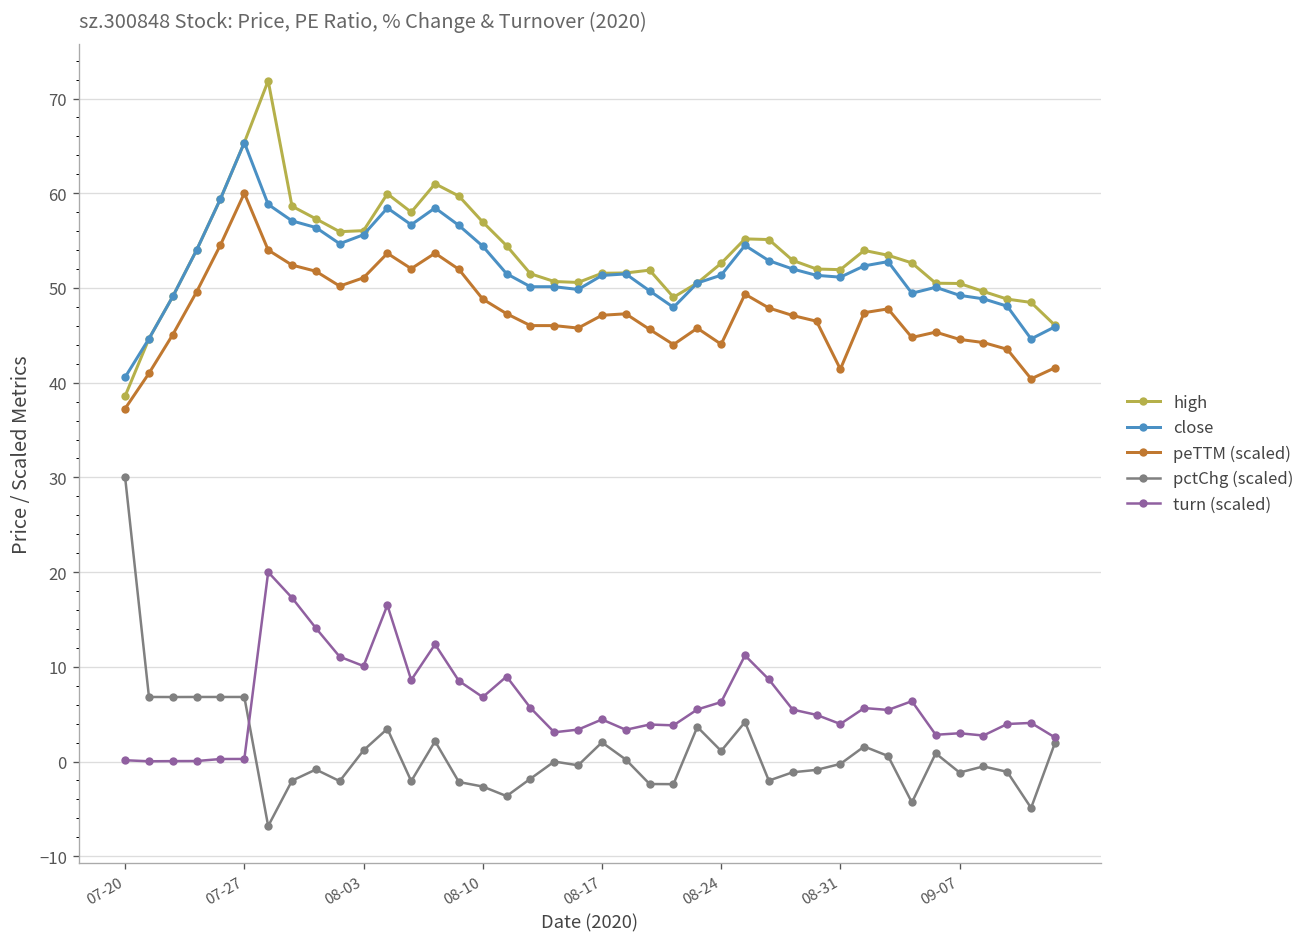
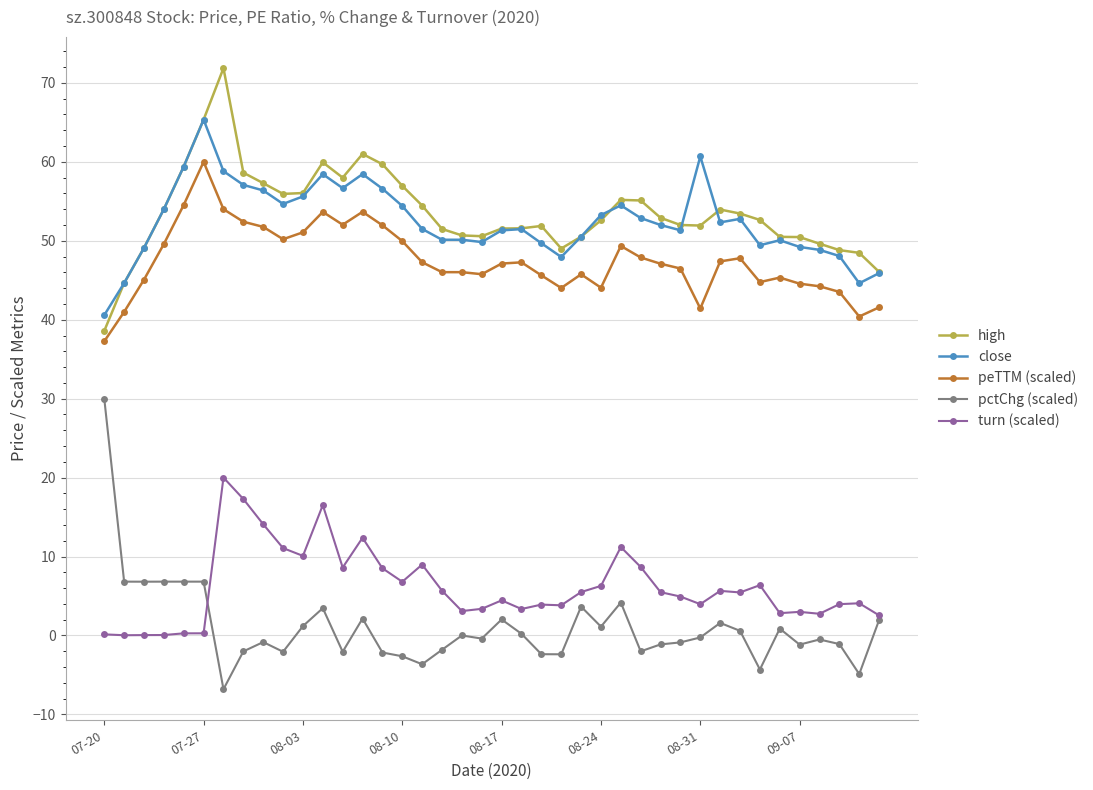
  {
    "high": {
      "07-20": 39,
      "08-03": 56,
      "08-10": 57,
      "08-24": 53,
      "08-31": 52,
      "09-07": 50
    },
    "close": {
      "07-20": 41,
      "08-03": 56,
      "08-10": 54,
-     "08-24": 51,
-     "08-31": 51,
+     "08-24": 53,
+     "08-31": 61,
      "09-07": 49
    },
    "peTTM (scaled)": {
      "07-20": 37,
      "07-27": 60,
      "08-03": 51,
-     "08-10": 49,
+     "08-10": 50,
      "08-17": 47,
      "08-24": 44,
      "08-31": 41,
      "09-07": 45
    }
  }
